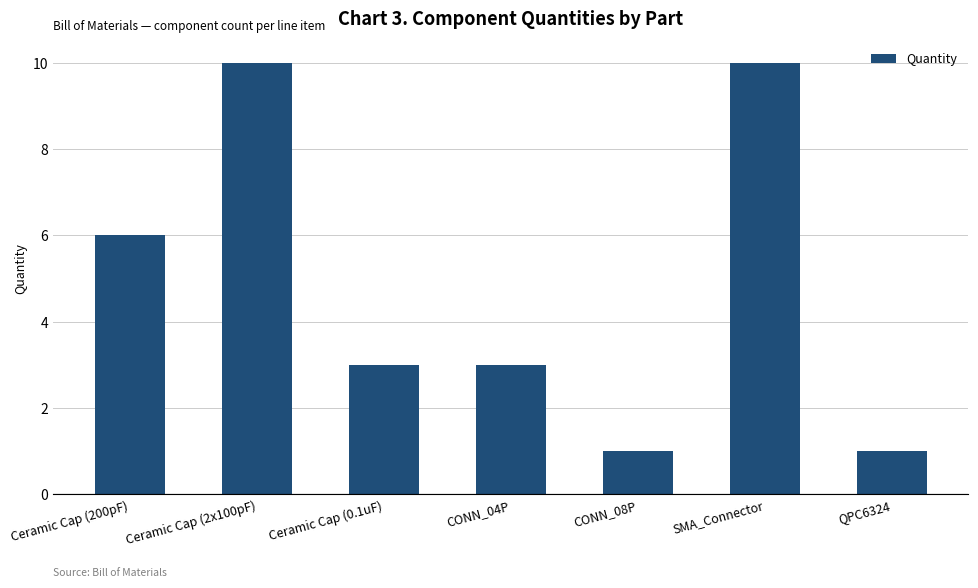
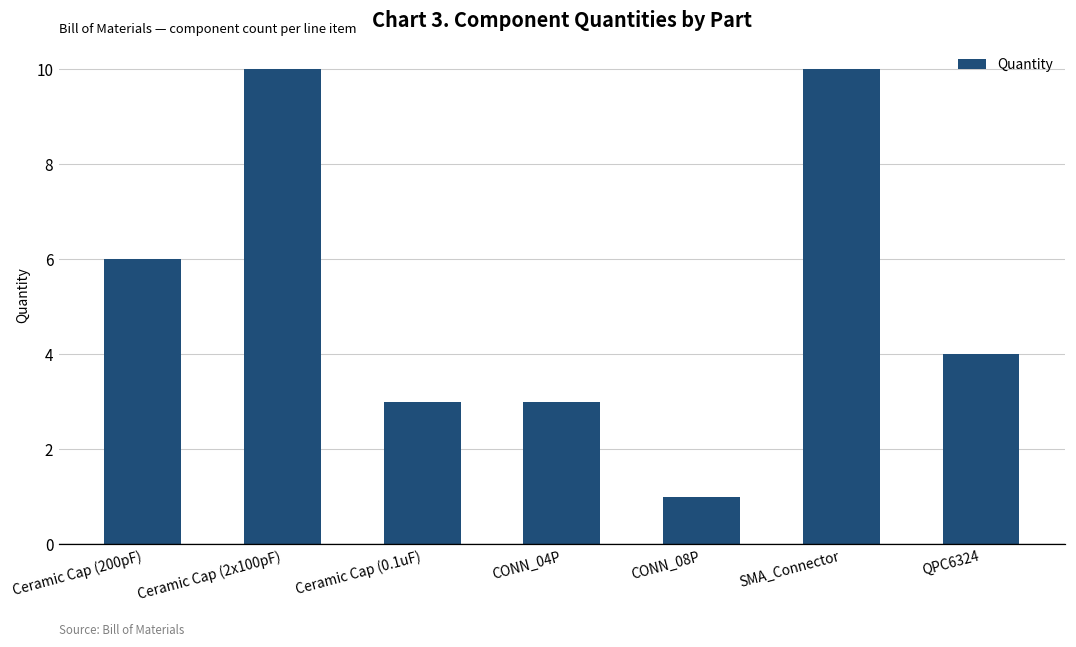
  {
    "Ceramic Cap (200pF)": 6,
    "Ceramic Cap (2x100pF)": 10,
    "Ceramic Cap (0.1uF)": 3,
    "CONN_04P": 3,
    "CONN_08P": 1,
    "SMA_Connector": 10,
-   "QPC6324": 1
+   "QPC6324": 4
  }
